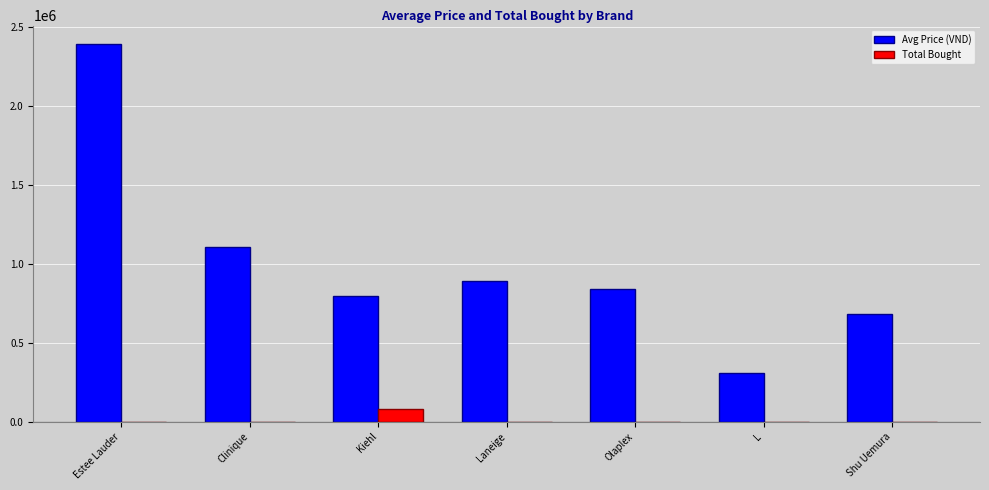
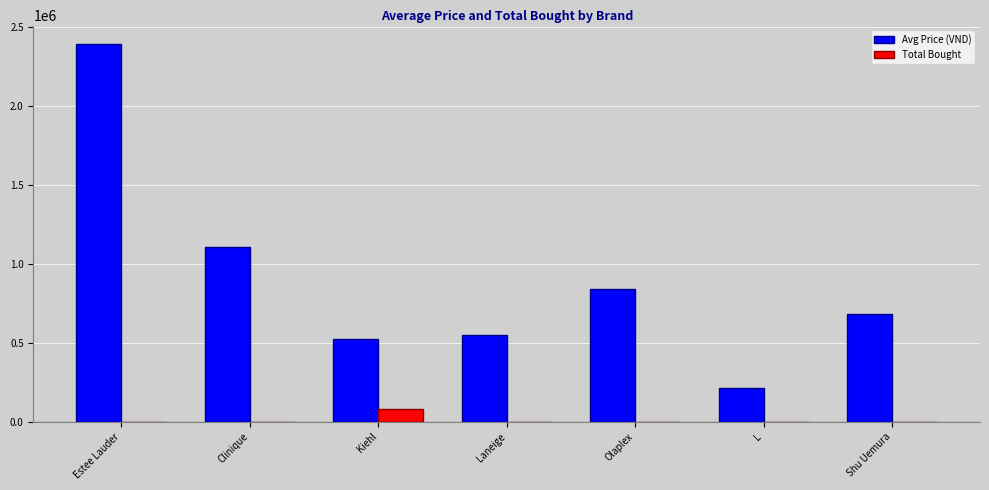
  {
    "Avg Price (VND)": {
      "Estee Lauder": 2390000,
      "Clinique": 1100000,
-     "Kiehl": 800000,
-     "Laneige": 890000,
+     "Kiehl": 520000,
+     "Laneige": 550000,
      "Olaplex": 840000,
-     "L": 310000,
+     "L": 210000,
      "Shu Uemura": 680000
    },
    "Total Bought": {
      "Kiehl": 80000
    }
  }
